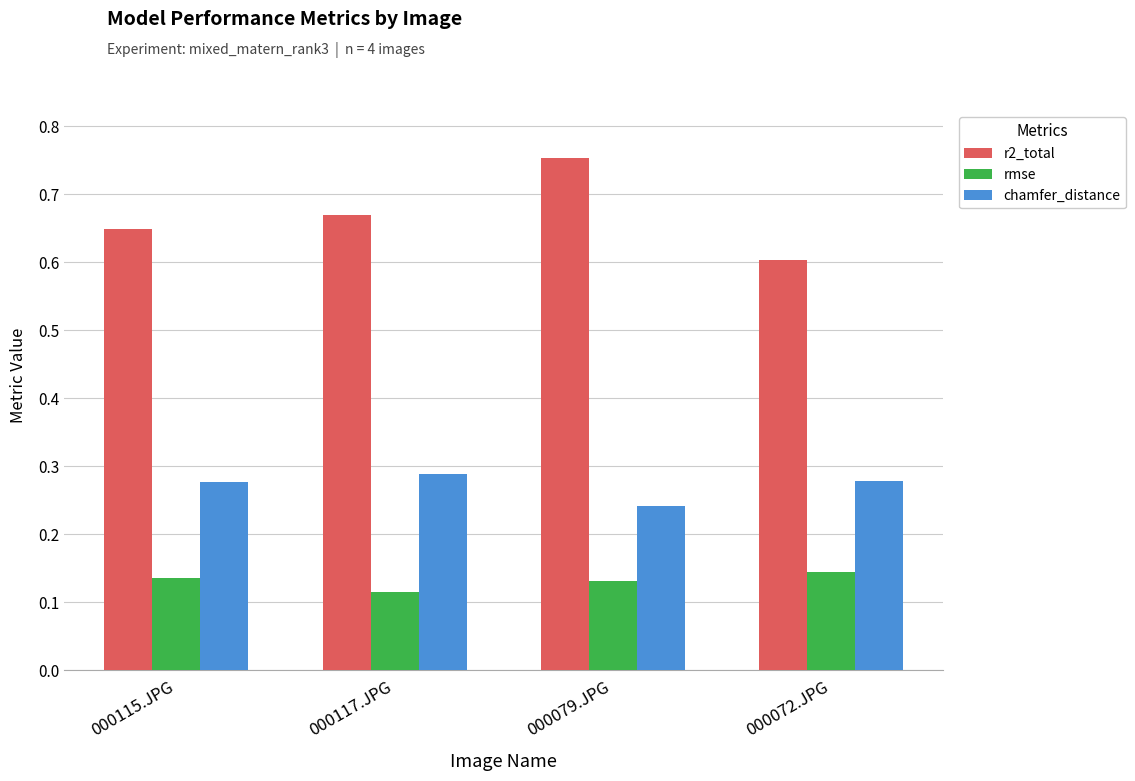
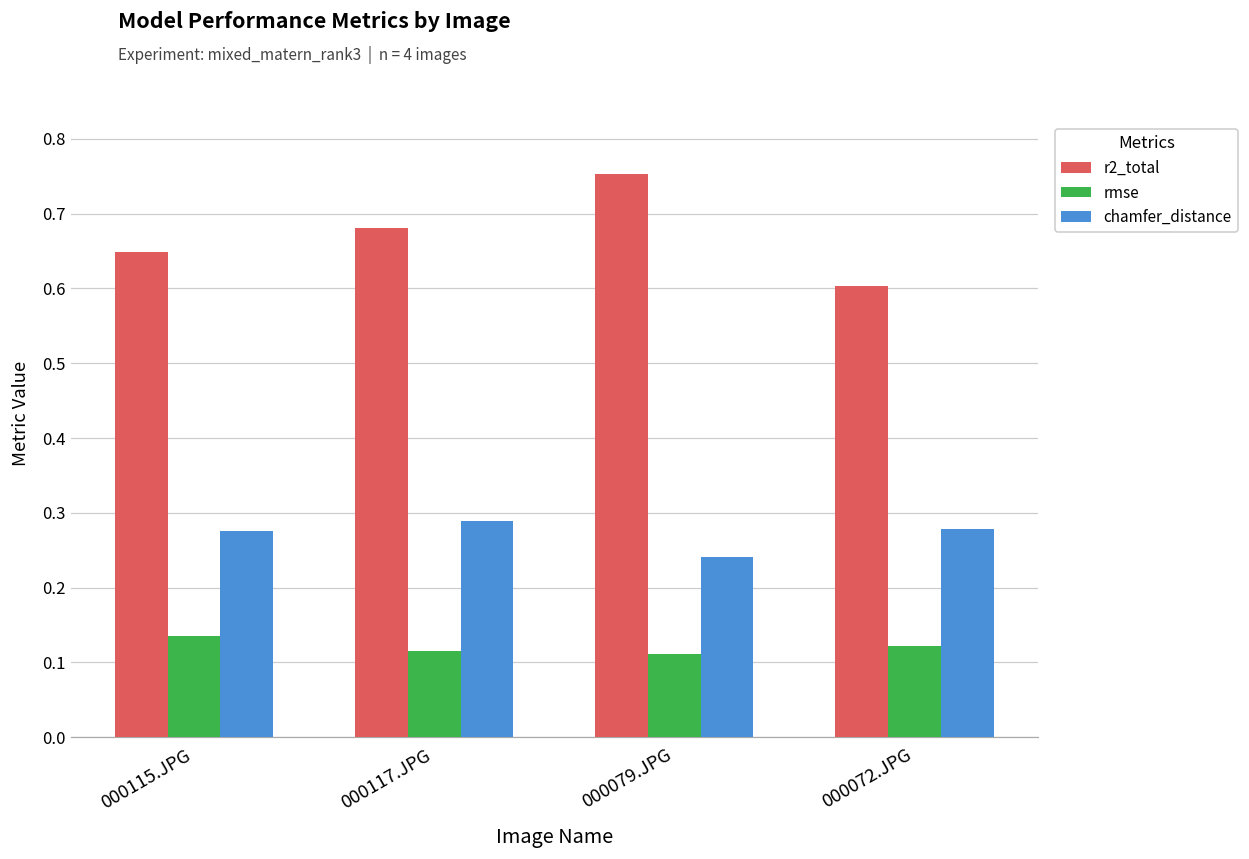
  {
    "r2_total": {
      "000115.JPG": 0.65,
-     "000117.JPG": 0.67,
+     "000117.JPG": 0.68,
      "000079.JPG": 0.75,
      "000072.JPG": 0.60
    },
    "rmse": {
      "000115.JPG": 0.14,
      "000117.JPG": 0.12,
-     "000079.JPG": 0.13,
-     "000072.JPG": 0.14
+     "000079.JPG": 0.11,
+     "000072.JPG": 0.12
    },
    "chamfer_distance": {
      "000115.JPG": 0.28,
      "000117.JPG": 0.29,
      "000079.JPG": 0.24,
      "000072.JPG": 0.28
    }
  }
